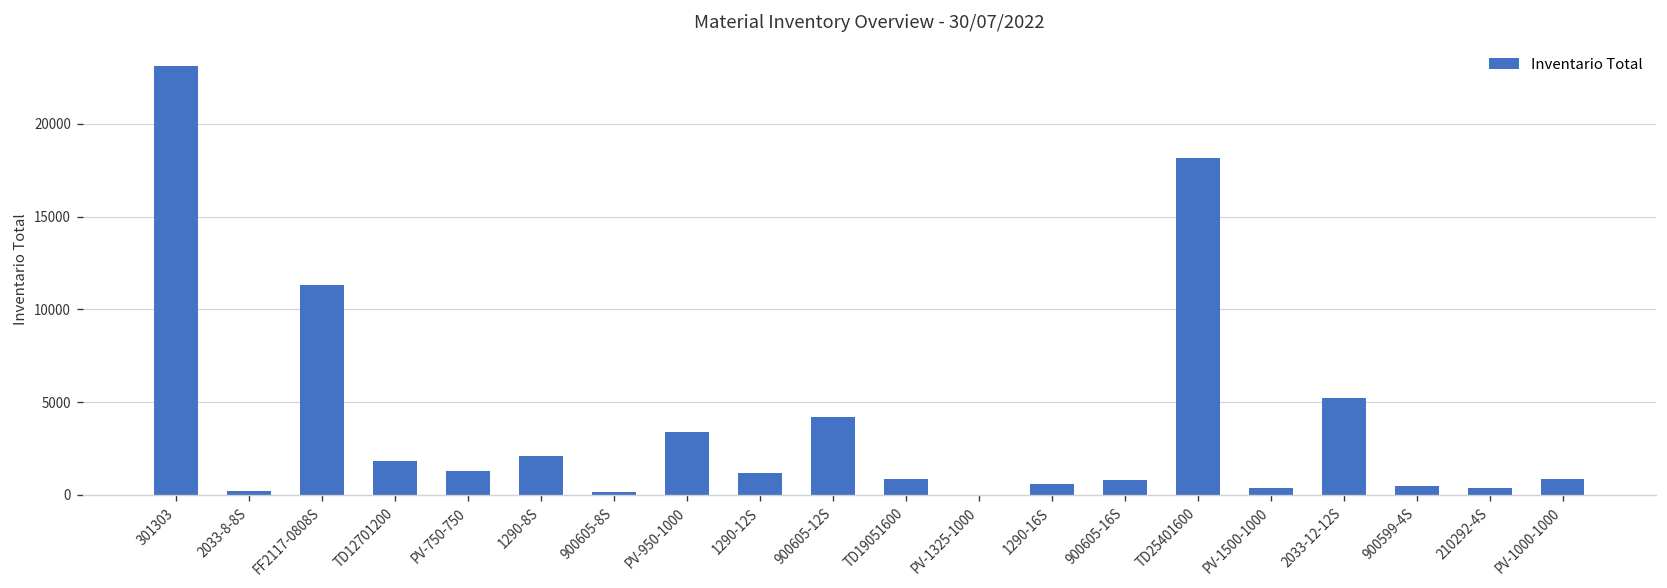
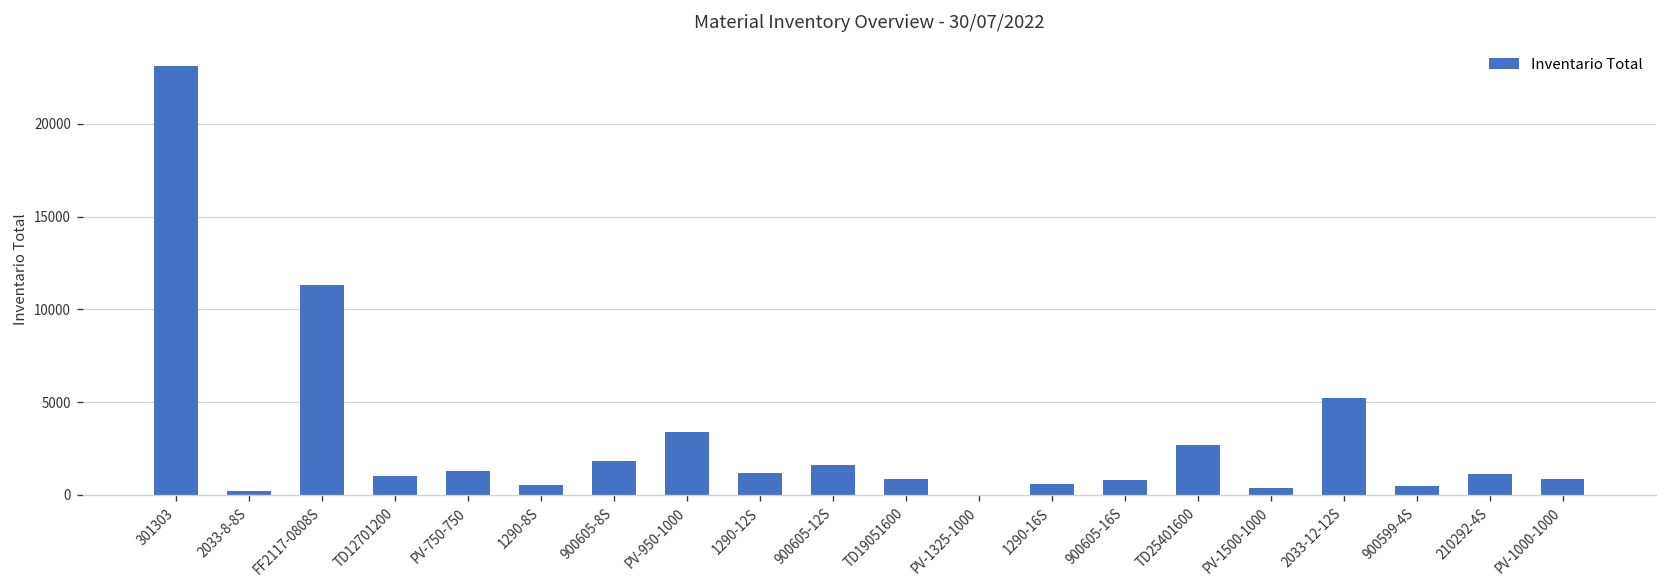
  {
    "301303": 23100,
    "2033-8-8S": 200,
    "FF2117-0808S": 11300,
-   "TD12701200": 1800,
+   "TD12701200": 1000,
    "PV-750-750": 1300,
-   "1290-8S": 2100,
-   "900605-8S": 200,
+   "1290-8S": 500,
+   "900605-8S": 1800,
    "PV-950-1000": 3400,
    "1290-12S": 1200,
-   "900605-12S": 4200,
+   "900605-12S": 1600,
    "TD19051600": 900,
    "PV-1325-1000": 0,
    "1290-16S": 600,
    "900605-16S": 800,
-   "TD25401600": 18100,
+   "TD25401600": 2700,
    "PV-1500-1000": 300,
    "2033-12-12S": 5200,
    "900599-4S": 500,
-   "210292-4S": 400,
+   "210292-4S": 1100,
    "PV-1000-1000": 900
  }
